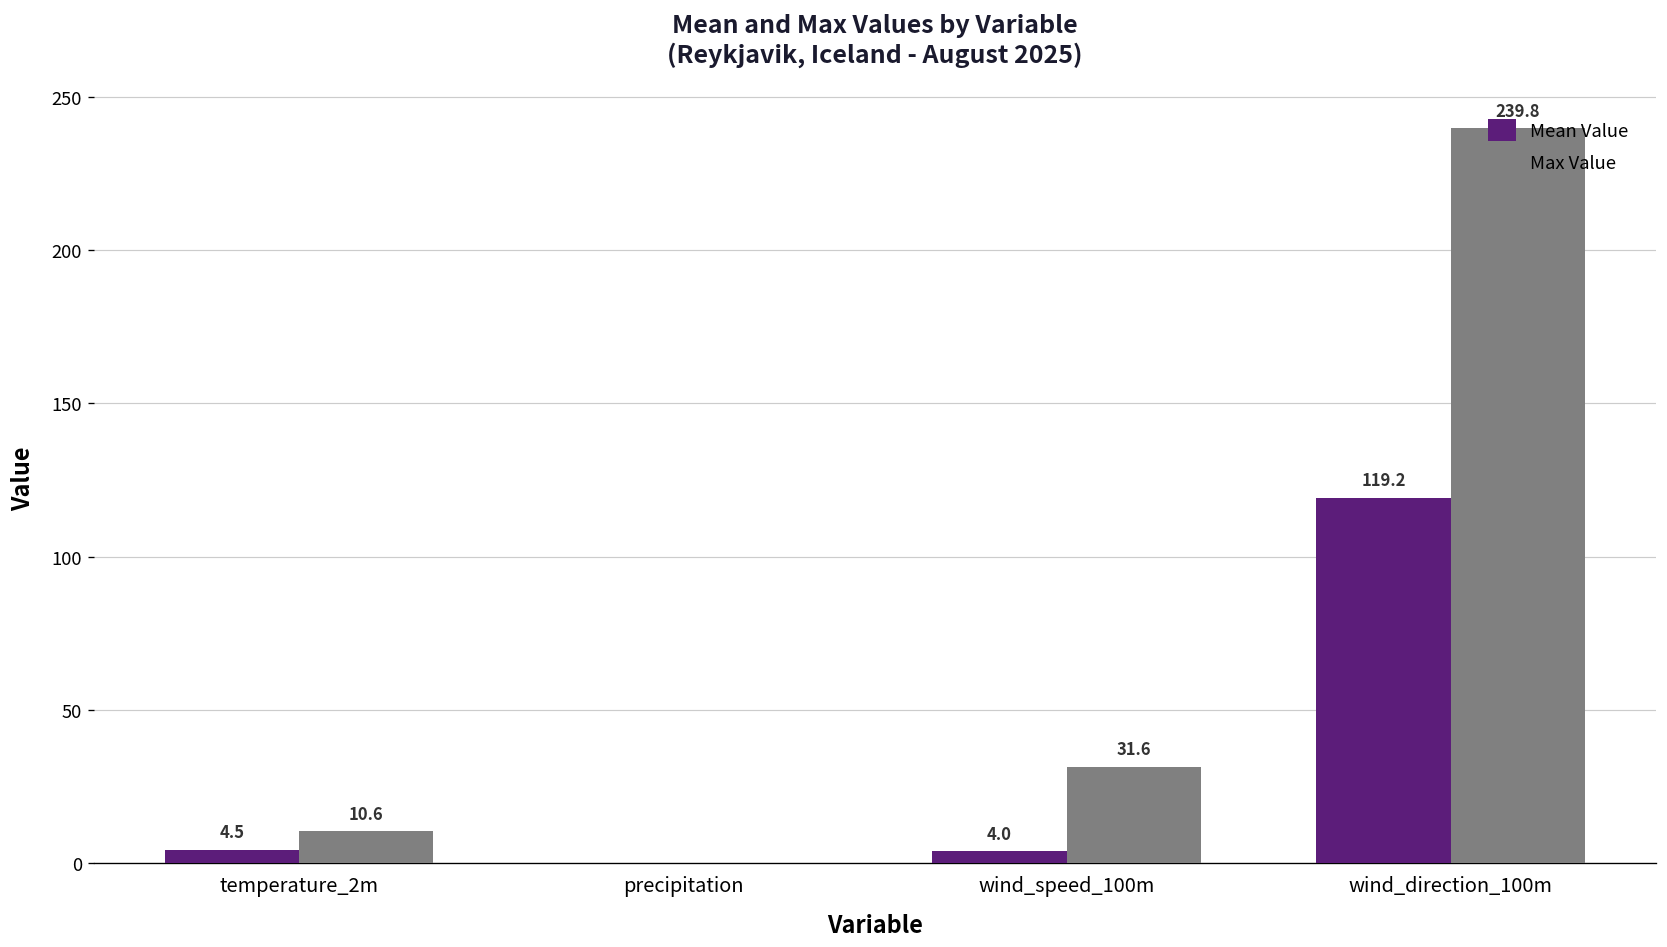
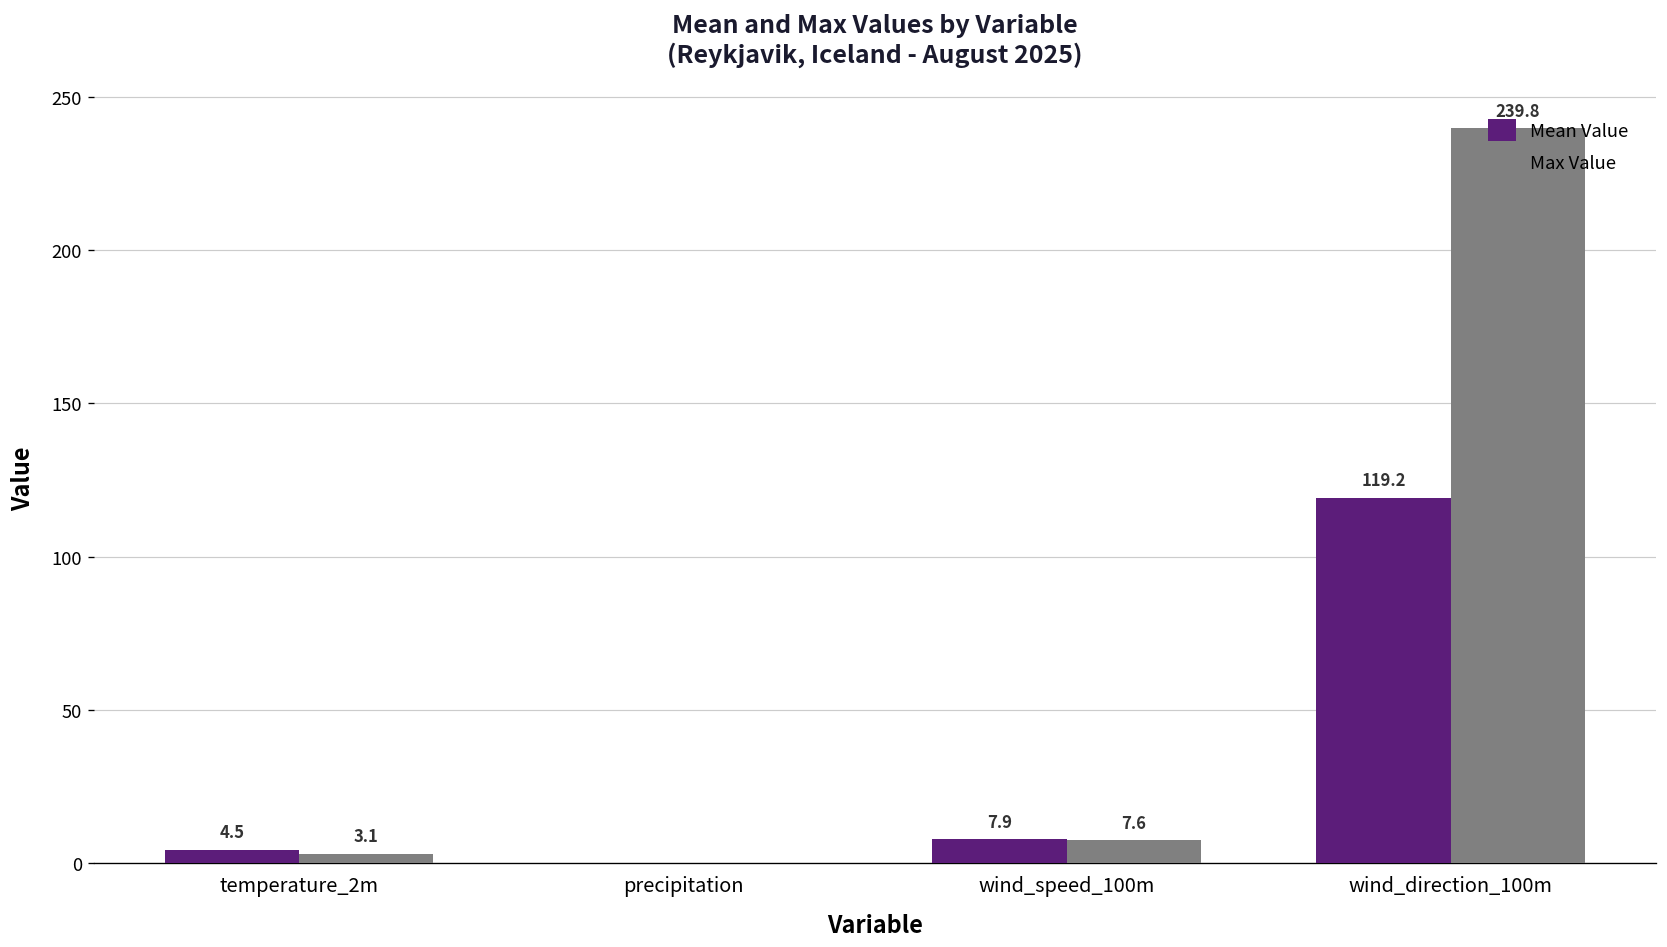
  {
    "Mean Value": {
      "temperature_2m": 4.5,
-     "wind_speed_100m": 4.0,
+     "wind_speed_100m": 7.9,
      "wind_direction_100m": 119.2
    },
    "Max Value": {
-     "temperature_2m": 10.6,
-     "wind_speed_100m": 31.6,
+     "temperature_2m": 3.1,
+     "wind_speed_100m": 7.6,
      "wind_direction_100m": 239.8
    }
  }
